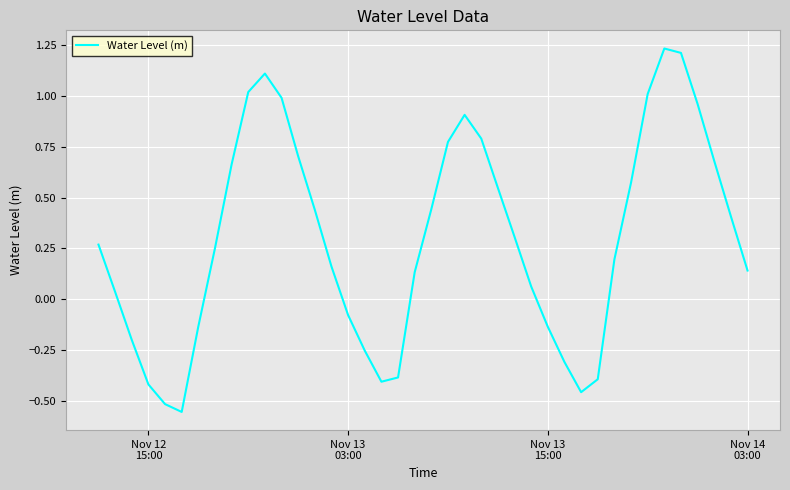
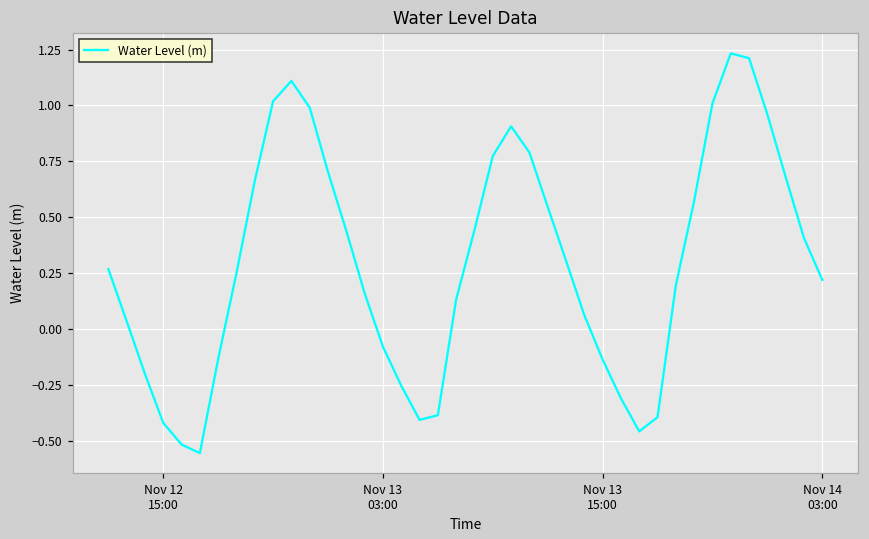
  {
    "Nov 12 15:00": -0.42,
    "Nov 13 03:00": -0.08,
    "Nov 13 15:00": -0.14,
-   "Nov 14 03:00": 0.14
+   "Nov 14 03:00": 0.22
  }
